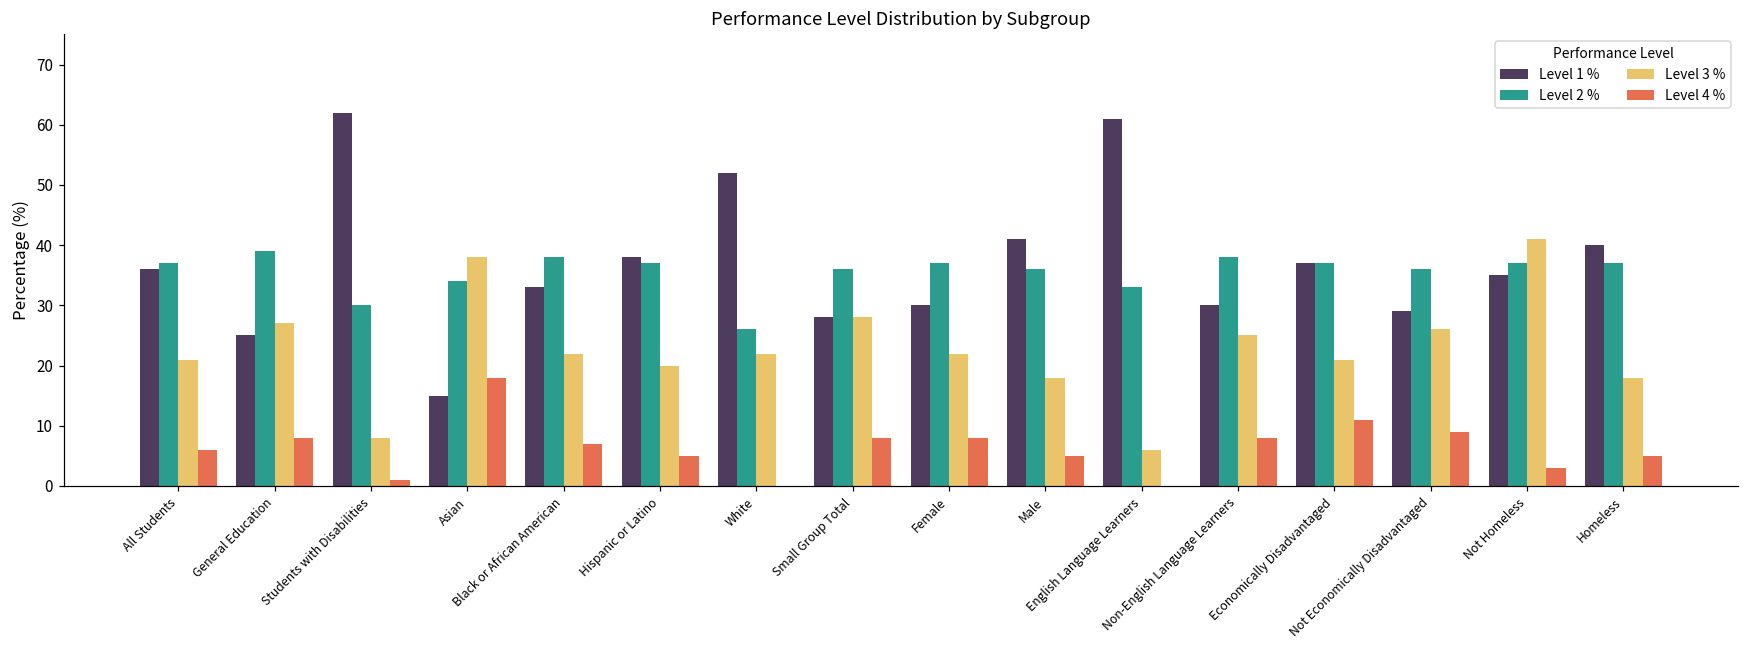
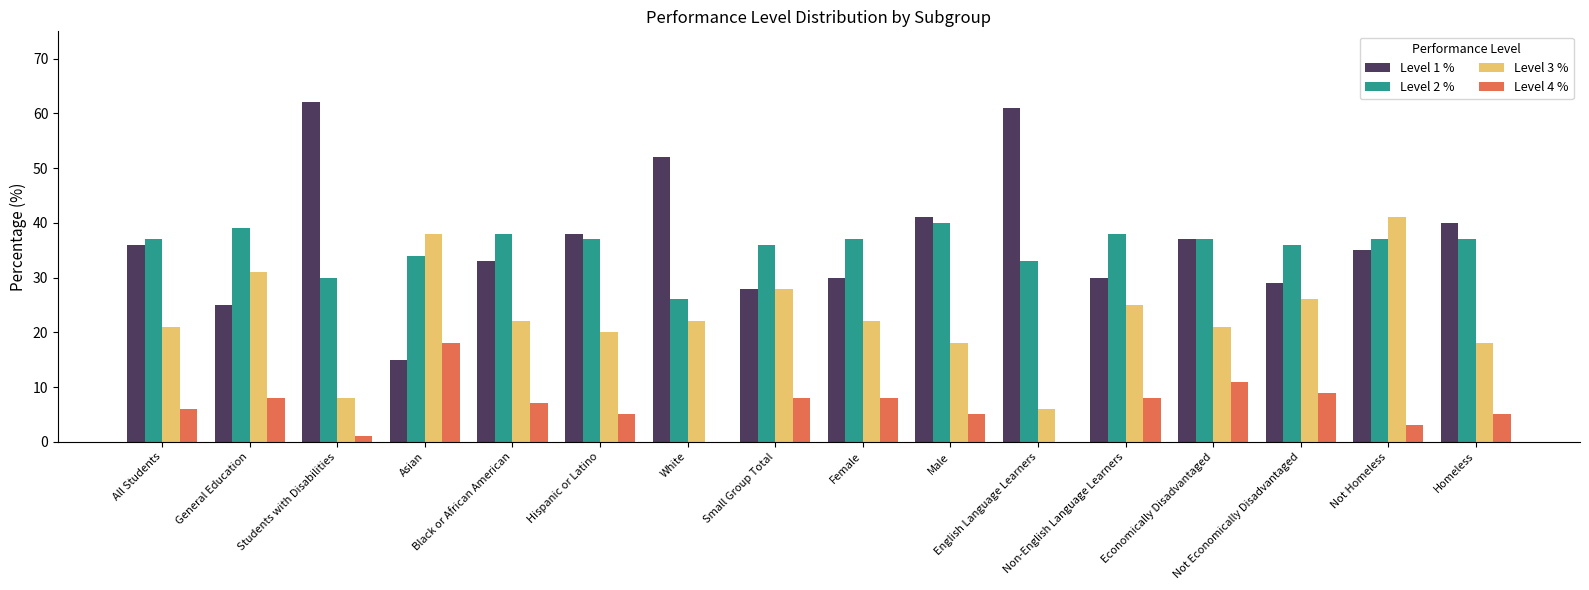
  {
    "Level 1 %": {
      "All Students": 36,
      "General Education": 25,
      "Students with Disabilities": 62,
      "Asian": 15,
      "Black or African American": 33,
      "Hispanic or Latino": 38,
      "White": 52,
      "Small Group Total": 28,
      "Female": 30,
      "Male": 41,
      "English Language Learners": 61,
      "Non-English Language Learners": 30,
      "Economically Disadvantaged": 37,
      "Not Economically Disadvantaged": 29,
      "Not Homeless": 35,
      "Homeless": 40
    },
    "Level 2 %": {
      "All Students": 37,
      "General Education": 39,
      "Students with Disabilities": 30,
      "Asian": 34,
      "Black or African American": 38,
      "Hispanic or Latino": 37,
      "White": 26,
      "Small Group Total": 36,
      "Female": 37,
-     "Male": 36,
+     "Male": 40,
      "English Language Learners": 33,
      "Non-English Language Learners": 38,
      "Economically Disadvantaged": 37,
      "Not Economically Disadvantaged": 36,
      "Not Homeless": 37,
      "Homeless": 37
    },
    "Level 3 %": {
      "All Students": 21,
-     "General Education": 27,
+     "General Education": 31,
      "Students with Disabilities": 8,
      "Asian": 38,
      "Black or African American": 22,
      "Hispanic or Latino": 20,
      "White": 22,
      "Small Group Total": 28,
      "Female": 22,
      "Male": 18,
      "English Language Learners": 6,
      "Non-English Language Learners": 25,
      "Economically Disadvantaged": 21,
      "Not Economically Disadvantaged": 26,
      "Not Homeless": 41,
      "Homeless": 18
    },
    "Level 4 %": {
      "All Students": 6,
      "General Education": 8,
      "Students with Disabilities": 1,
      "Asian": 18,
      "Black or African American": 7,
      "Hispanic or Latino": 5,
      "White": 0,
      "Small Group Total": 8,
      "Female": 8,
      "Male": 5,
      "English Language Learners": 0,
      "Non-English Language Learners": 8,
      "Economically Disadvantaged": 11,
      "Not Economically Disadvantaged": 9,
      "Not Homeless": 3,
      "Homeless": 5
    }
  }
